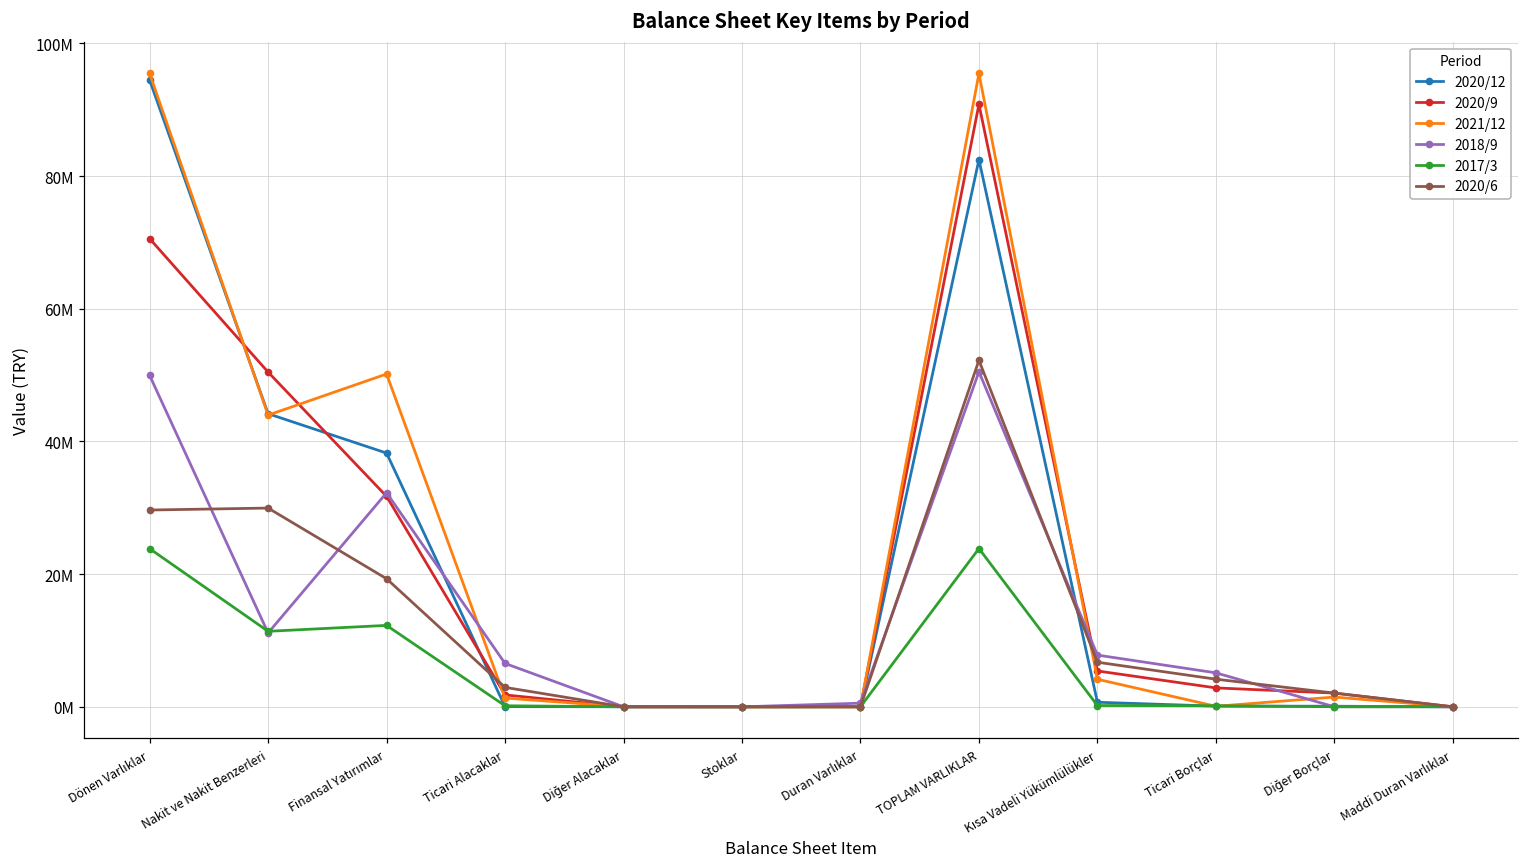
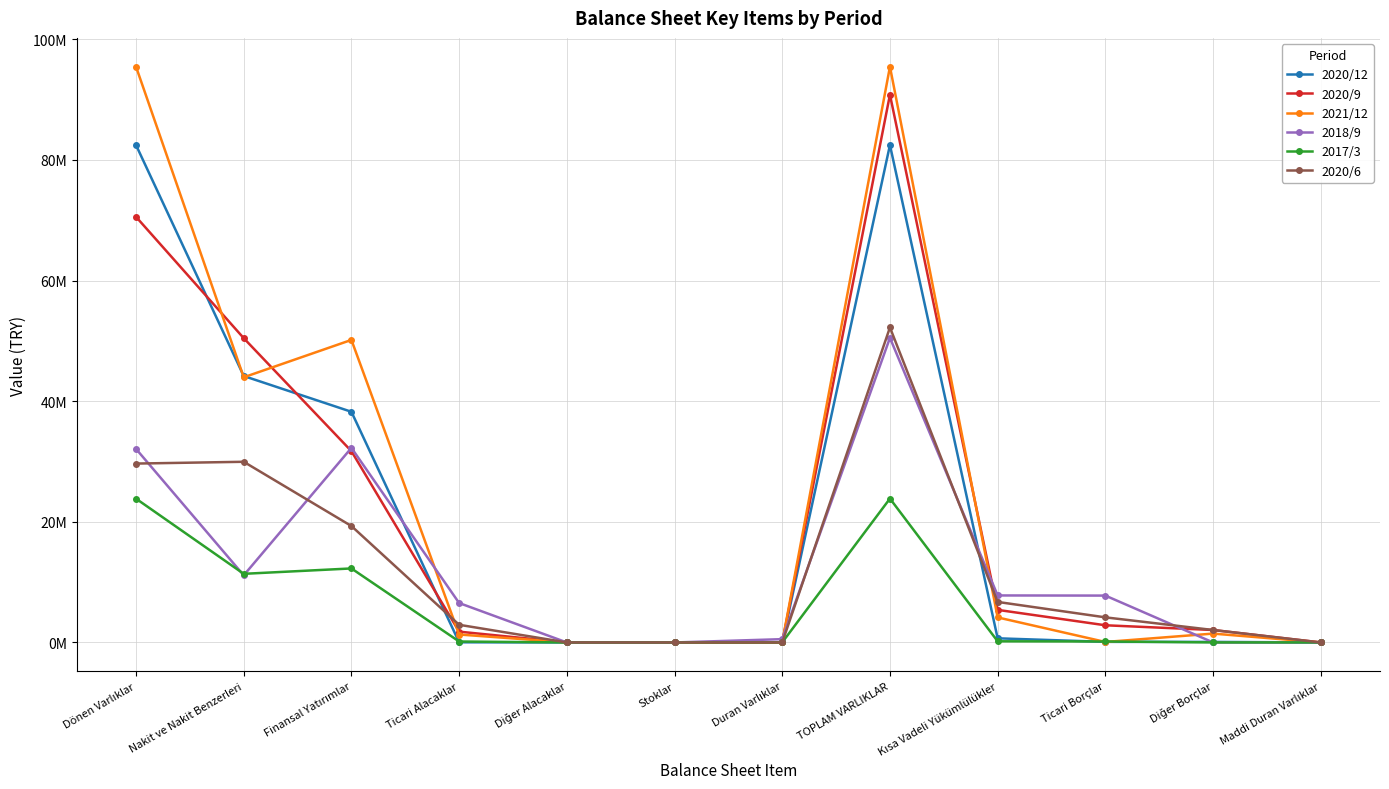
  {
    "2020/12": {
-     "Dönen Varlıklar": 94000000,
+     "Dönen Varlıklar": 82000000,
      "Finansal Yatırımlar": 38000000,
      "TOPLAM VARLIKLAR": 82000000,
      "Kısa Vadeli Yükümlülükler": 1000000
    },
    "2020/9": {
      "Dönen Varlıklar": 71000000,
      "Nakit ve Nakit Benzerleri": 50000000,
      "Finansal Yatırımlar": 32000000,
      "Ticari Alacaklar": 2000000,
      "TOPLAM VARLIKLAR": 91000000,
      "Kısa Vadeli Yükümlülükler": 5000000,
      "Ticari Borçlar": 3000000
    },
    "2021/12": {
      "Dönen Varlıklar": 95000000,
      "Finansal Yatırımlar": 50000000,
      "Ticari Alacaklar": 1000000,
      "TOPLAM VARLIKLAR": 95000000,
      "Kısa Vadeli Yükümlülükler": 4000000,
      "Diğer Borçlar": 1000000
    },
    "2018/9": {
-     "Dönen Varlıklar": 50000000,
+     "Dönen Varlıklar": 32000000,
      "Finansal Yatırımlar": 32000000,
      "Ticari Alacaklar": 7000000,
      "Duran Varlıklar": 1000000,
      "TOPLAM VARLIKLAR": 51000000,
      "Kısa Vadeli Yükümlülükler": 8000000,
-     "Ticari Borçlar": 5000000
+     "Ticari Borçlar": 8000000
    },
    "2017/3": {
      "Dönen Varlıklar": 24000000,
      "Finansal Yatırımlar": 12000000,
      "TOPLAM VARLIKLAR": 24000000,
      "Kısa Vadeli Yükümlülükler": 0
    },
    "2020/6": {
      "Dönen Varlıklar": 30000000,
      "Nakit ve Nakit Benzerleri": 30000000,
      "Finansal Yatırımlar": 19000000,
      "Ticari Alacaklar": 3000000,
      "TOPLAM VARLIKLAR": 52000000,
      "Kısa Vadeli Yükümlülükler": 7000000,
      "Ticari Borçlar": 4000000
    }
  }
